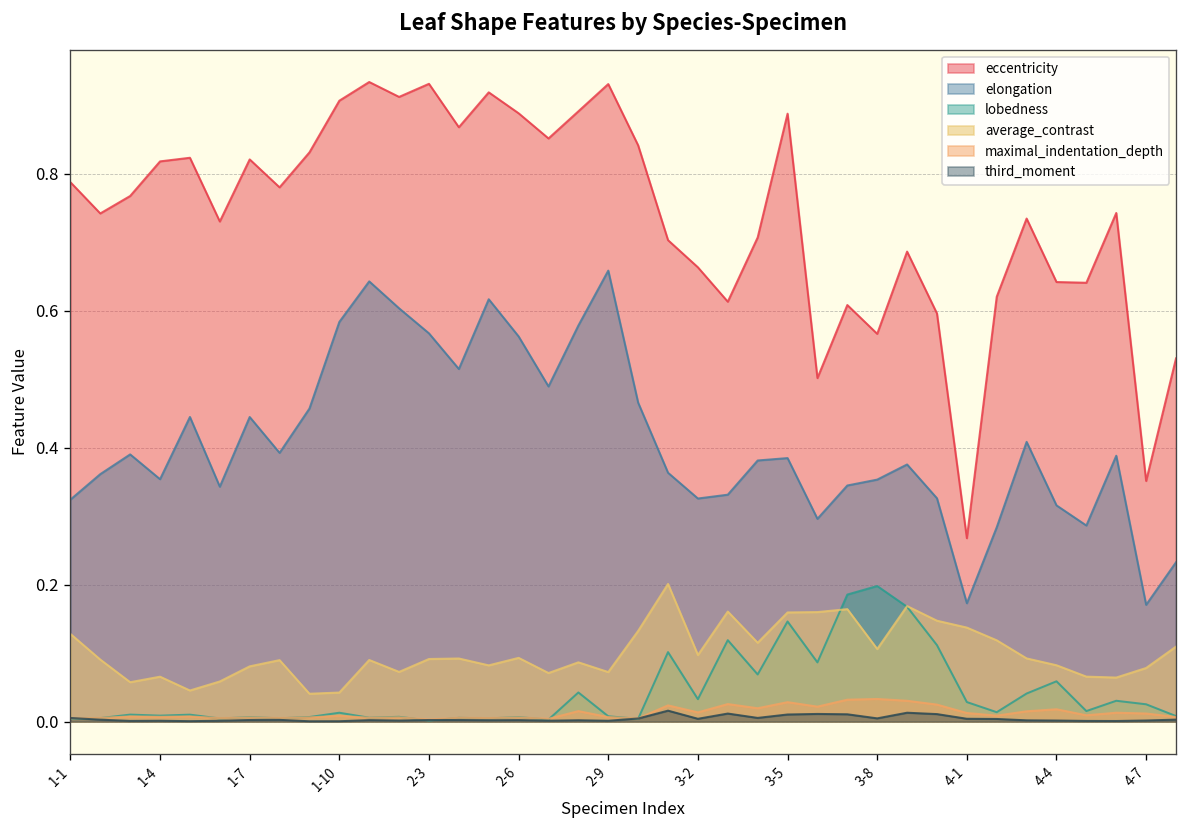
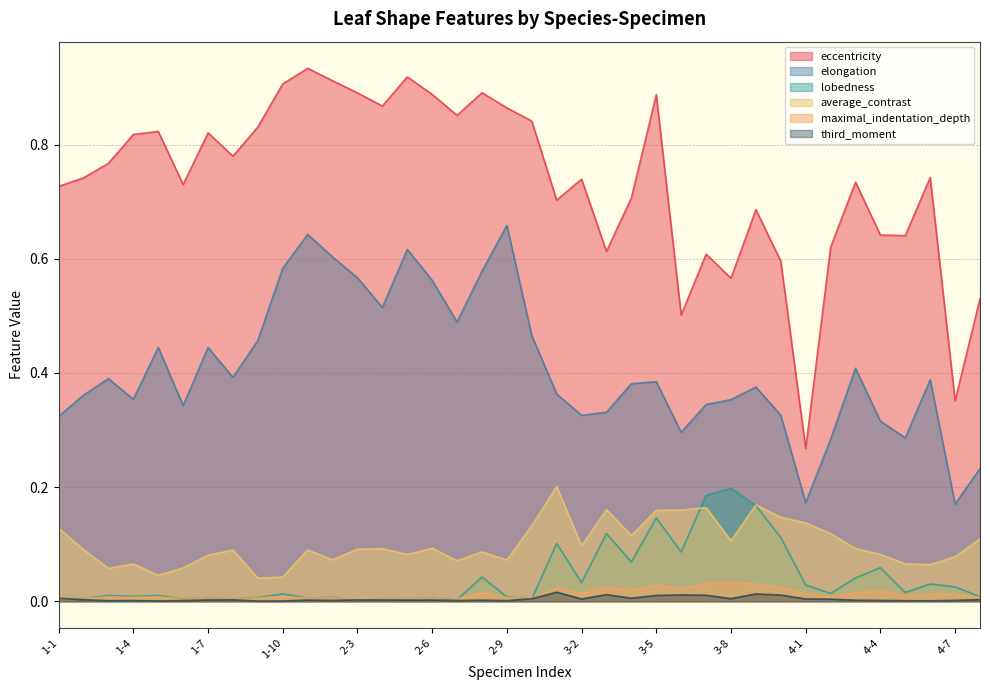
  {
    "eccentricity": {
-     "1-1": 0.79,
+     "1-1": 0.73,
      "1-4": 0.82,
      "1-7": 0.82,
      "1-10": 0.91,
-     "2-3": 0.93,
+     "2-3": 0.89,
      "2-6": 0.89,
-     "2-9": 0.93,
-     "3-2": 0.66,
+     "2-9": 0.86,
+     "3-2": 0.74,
      "3-5": 0.89,
      "3-8": 0.57,
      "4-1": 0.27,
      "4-4": 0.64,
      "4-7": 0.35
    }
  }
